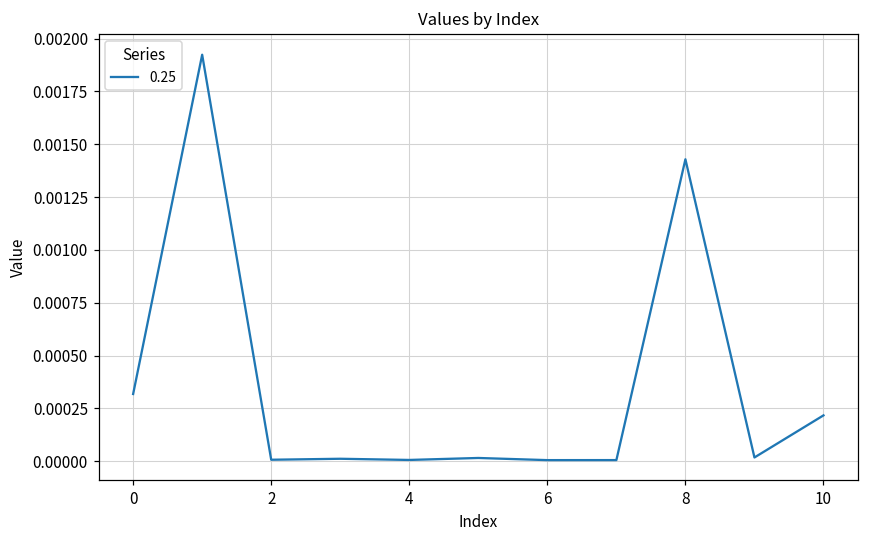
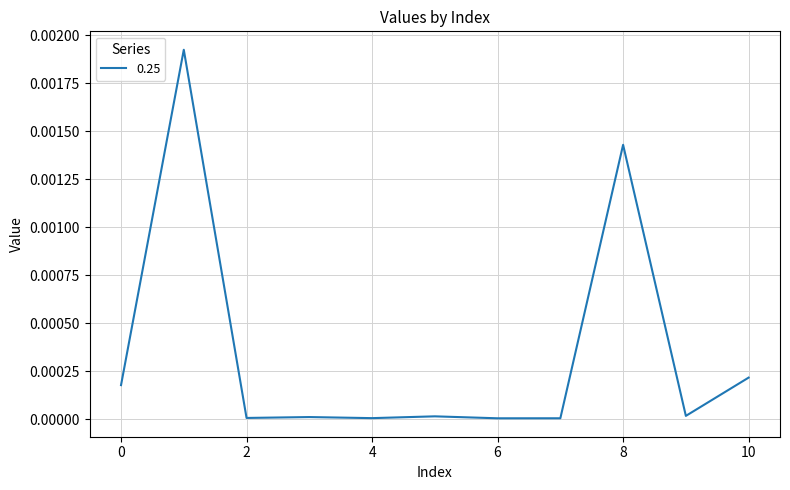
  {
-   "0": 0.00032,
+   "0": 0.00018,
    "2": 0.00001,
    "4": 0.00001,
    "6": 0.00001,
    "8": 0.00143,
    "10": 0.00022
  }
